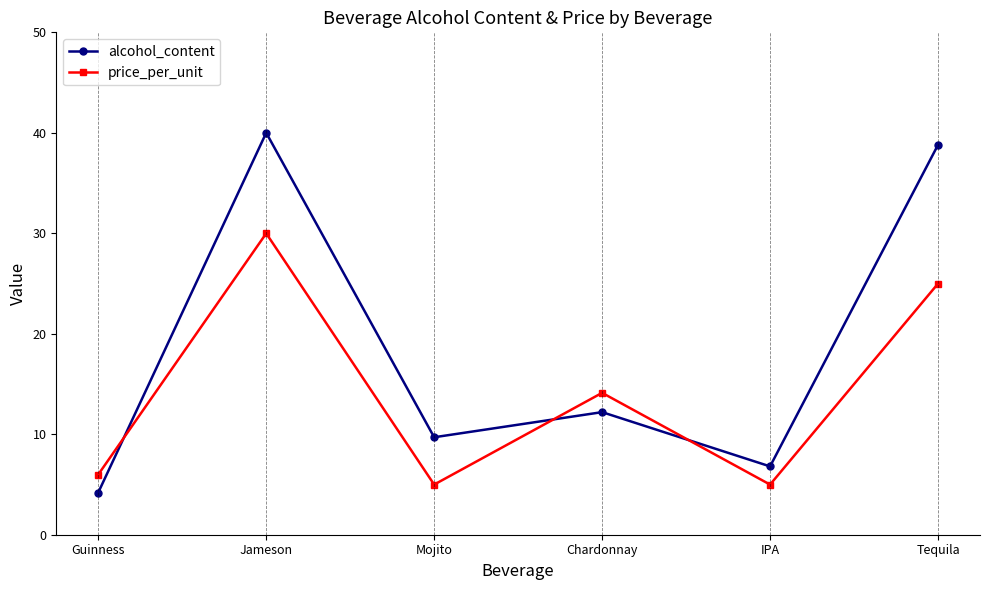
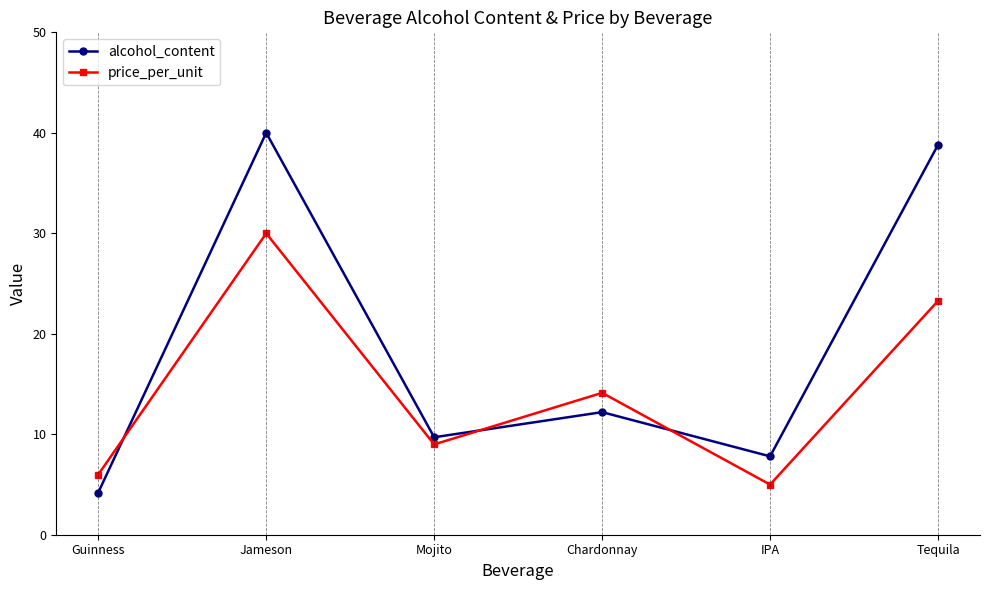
  {
    "alcohol_content": {
      "Guinness": 4.2,
      "Jameson": 40.0,
      "Mojito": 9.7,
      "Chardonnay": 12.2,
-     "IPA": 6.8,
+     "IPA": 7.8,
      "Tequila": 38.8
    },
    "price_per_unit": {
      "Guinness": 6.0,
      "Jameson": 30.0,
-     "Mojito": 5.0,
+     "Mojito": 9.0,
      "Chardonnay": 14.1,
      "IPA": 5.0,
-     "Tequila": 25.0
+     "Tequila": 23.3
    }
  }
